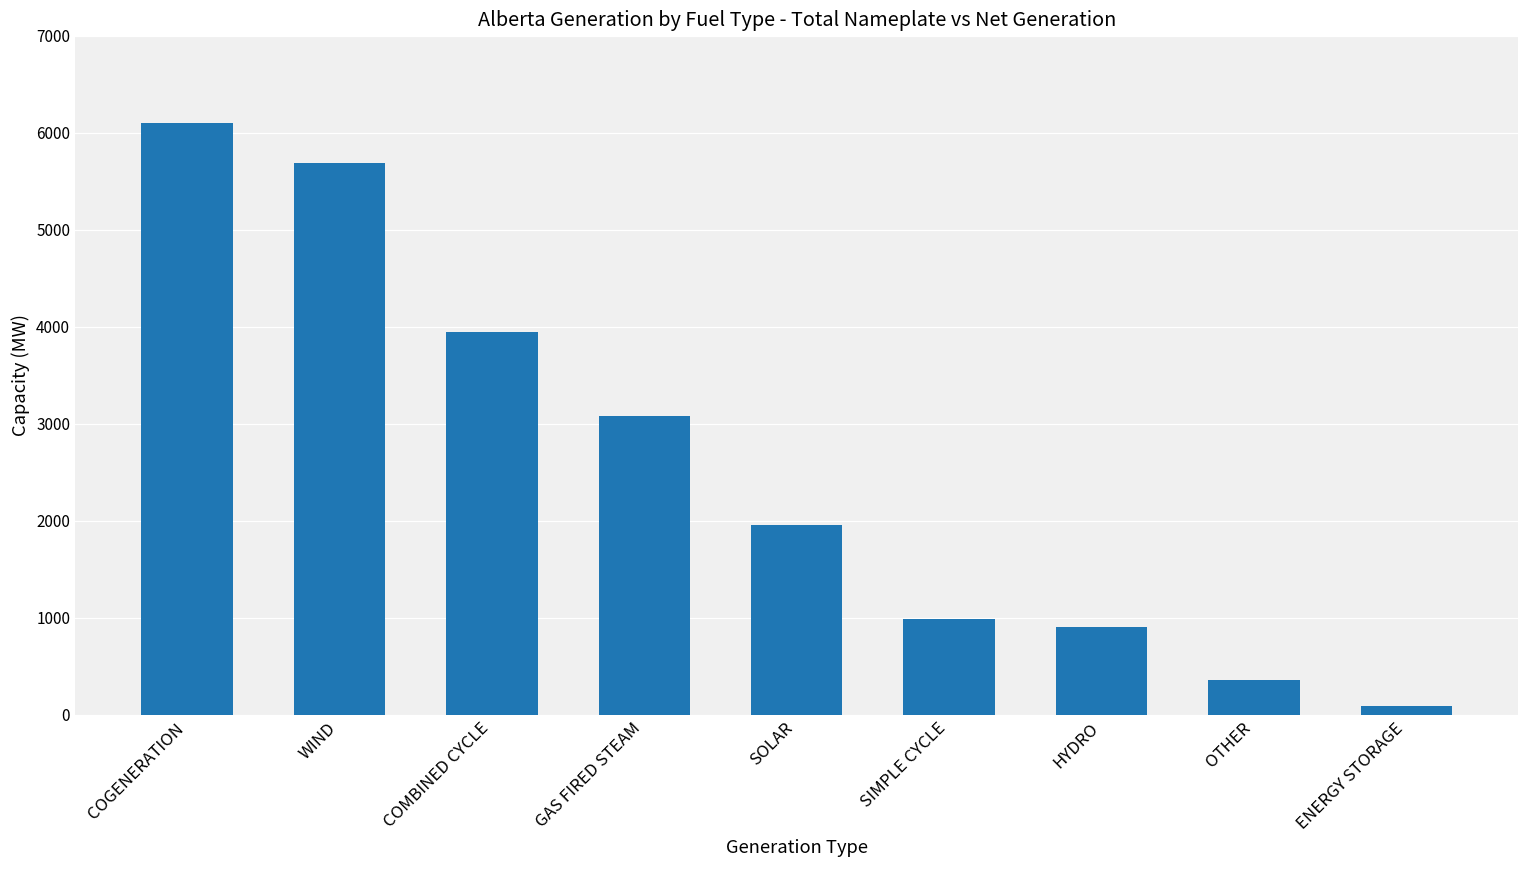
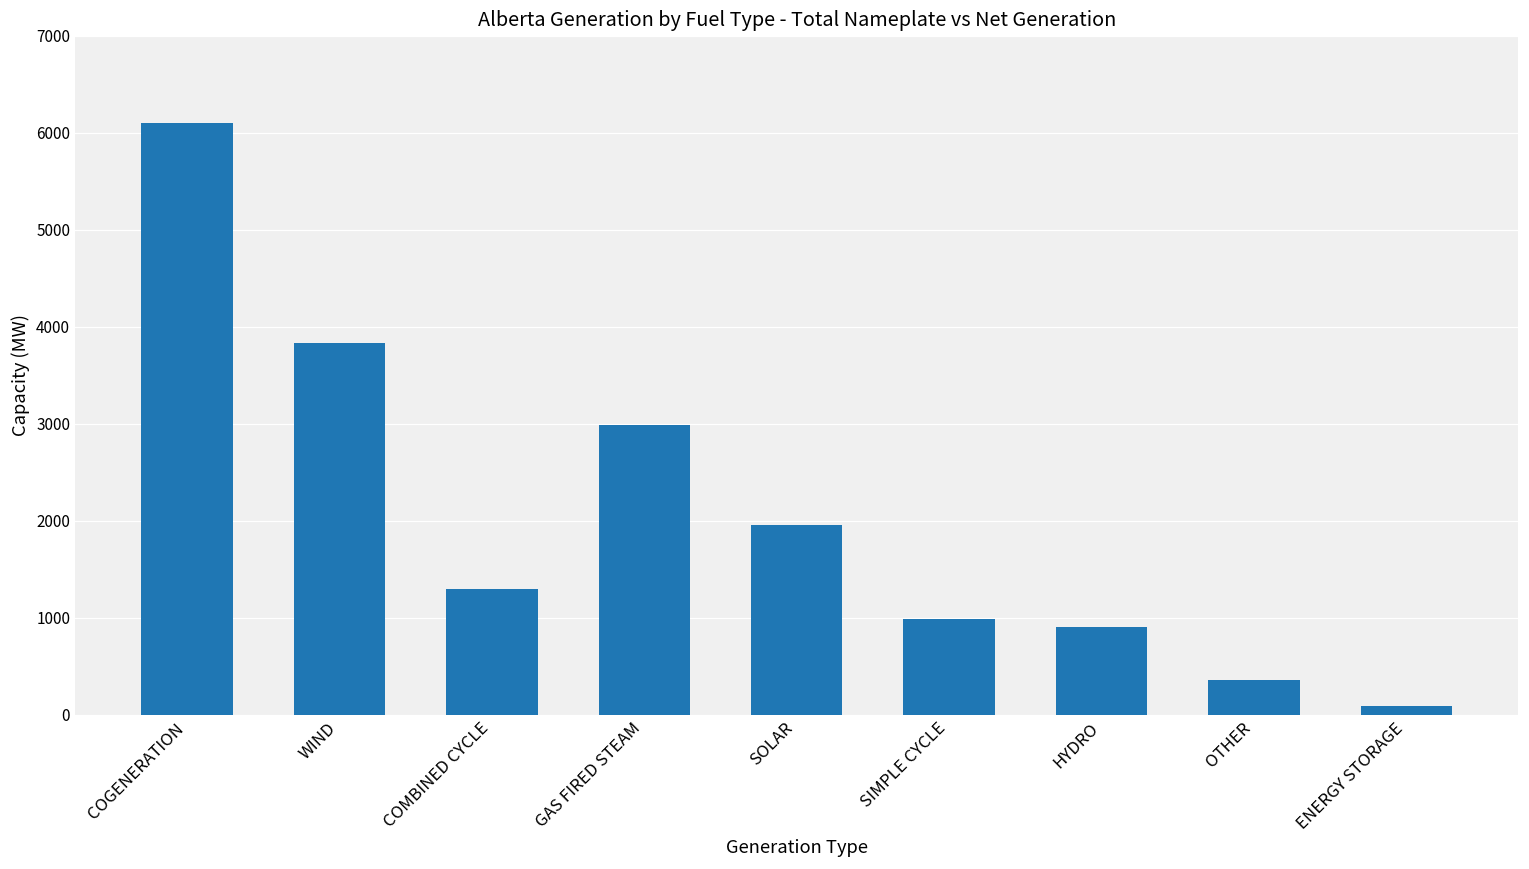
  {
    "COGENERATION": 6100,
-   "WIND": 5700,
-   "COMBINED CYCLE": 3900,
-   "GAS FIRED STEAM": 3100,
+   "WIND": 3800,
+   "COMBINED CYCLE": 1300,
+   "GAS FIRED STEAM": 3000,
    "SOLAR": 2000,
    "SIMPLE CYCLE": 1000,
    "HYDRO": 900,
    "OTHER": 400,
    "ENERGY STORAGE": 100
  }
